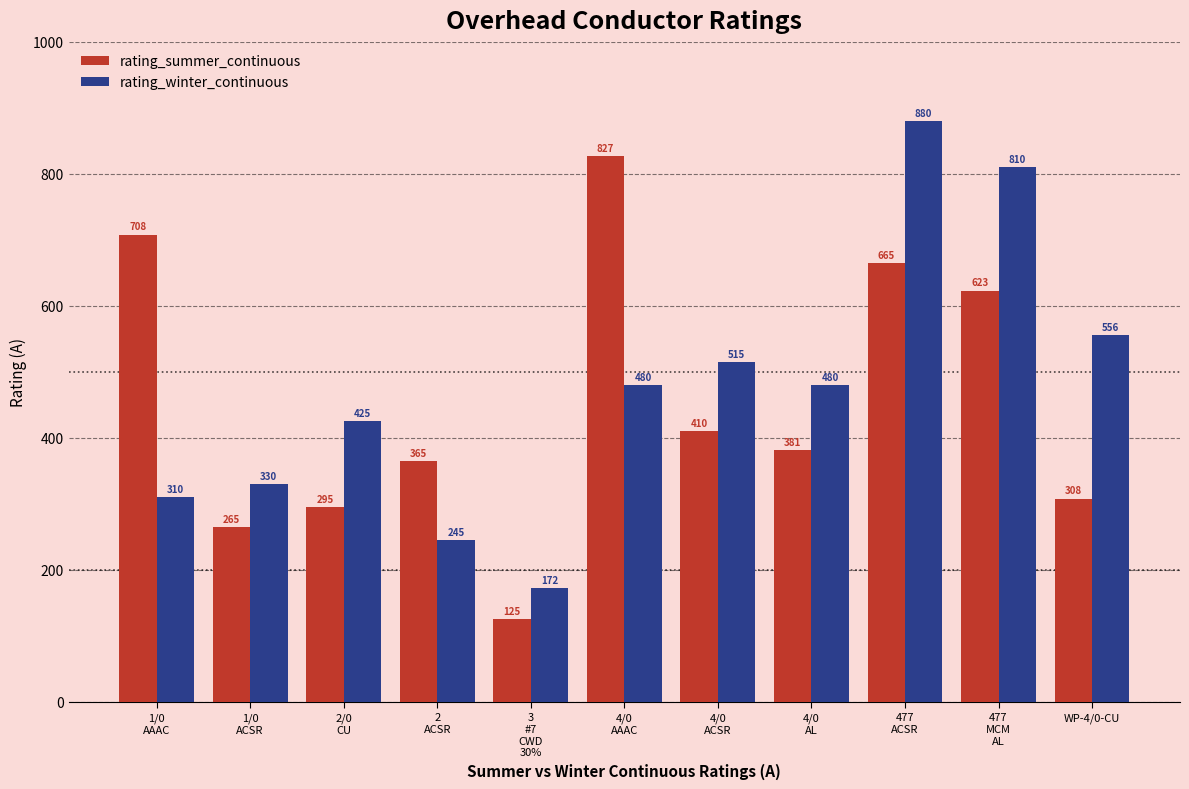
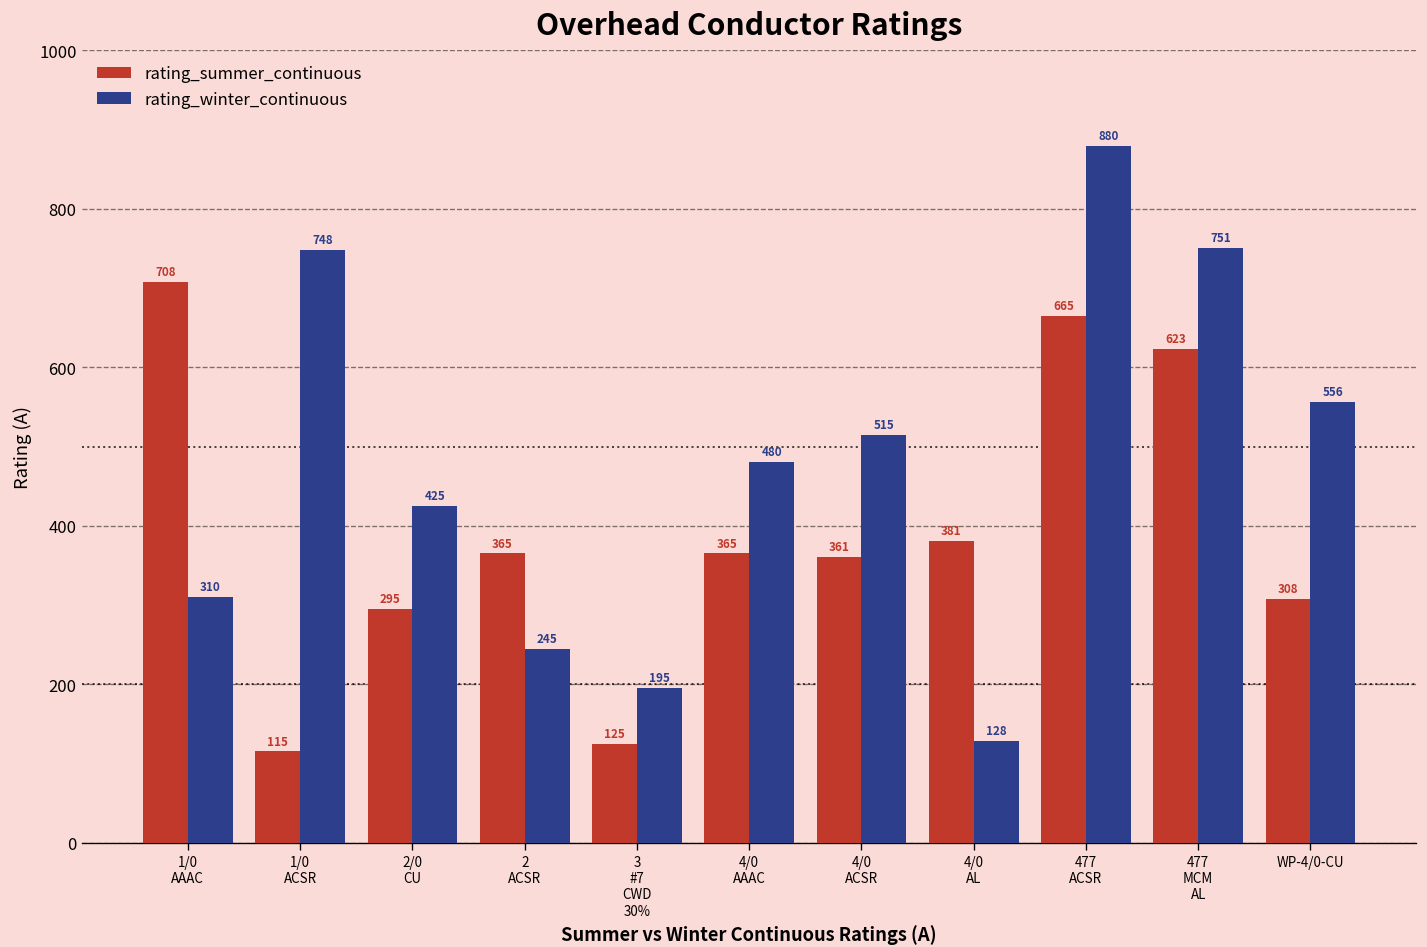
  {
    "rating_summer_continuous": {
      "1/0 AAAC": 708,
-     "1/0 ACSR": 265,
+     "1/0 ACSR": 115,
      "2/0 CU": 295,
      "2 ACSR": 365,
      "3 #7 CWD 30%": 125,
-     "4/0 AAAC": 827,
-     "4/0 ACSR": 410,
+     "4/0 AAAC": 365,
+     "4/0 ACSR": 361,
      "4/0 AL": 381,
      "477 ACSR": 665,
      "477 MCM AL": 623,
      "WP-4/0-CU": 308
    },
    "rating_winter_continuous": {
      "1/0 AAAC": 310,
-     "1/0 ACSR": 330,
+     "1/0 ACSR": 748,
      "2/0 CU": 425,
      "2 ACSR": 245,
-     "3 #7 CWD 30%": 172,
+     "3 #7 CWD 30%": 195,
      "4/0 AAAC": 480,
      "4/0 ACSR": 515,
-     "4/0 AL": 480,
+     "4/0 AL": 128,
      "477 ACSR": 880,
-     "477 MCM AL": 810,
+     "477 MCM AL": 751,
      "WP-4/0-CU": 556
    }
  }
